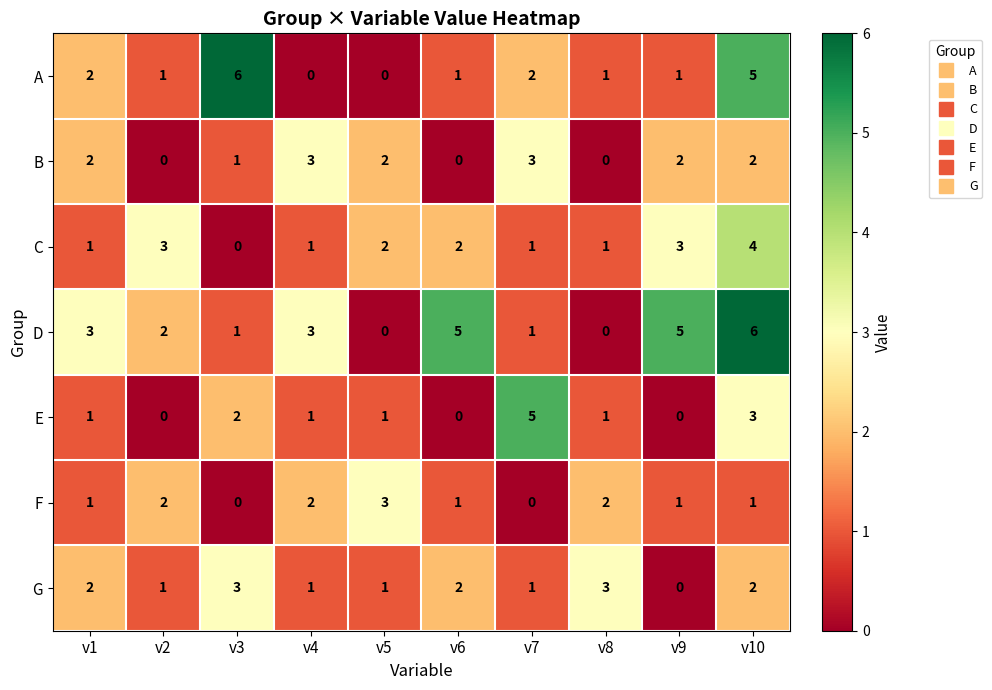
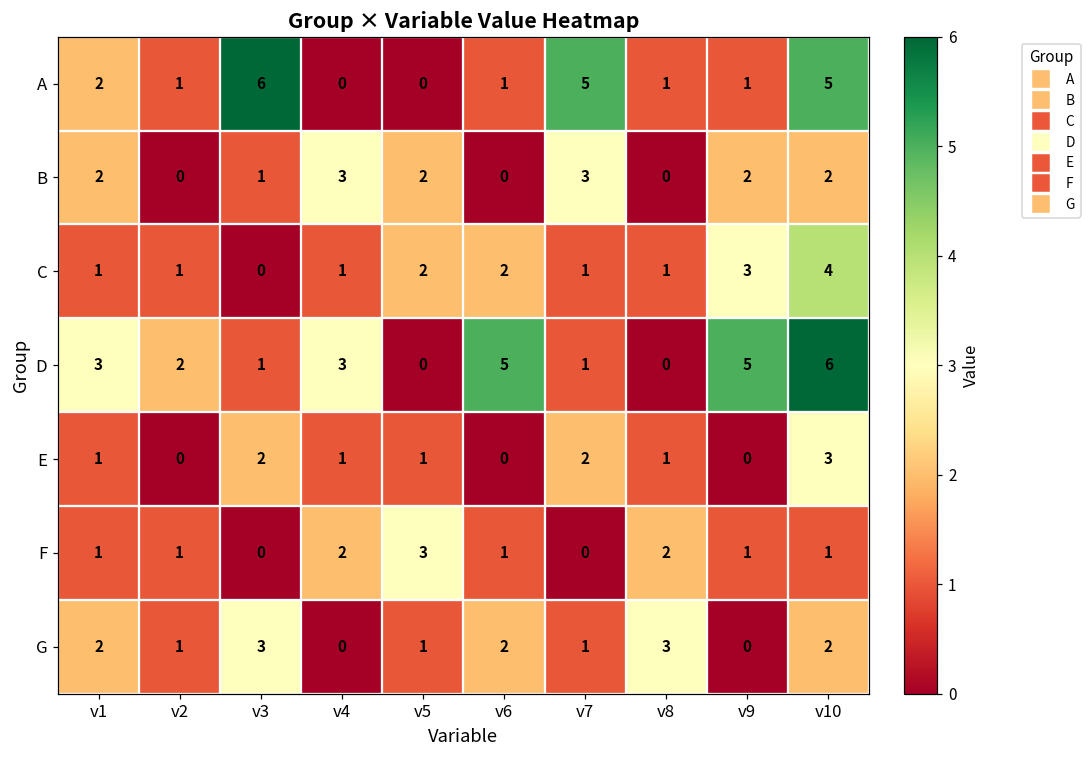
  {
    "A": {
      "v1": 2,
      "v2": 1,
      "v3": 6,
      "v4": 0,
      "v5": 0,
      "v6": 1,
-     "v7": 2,
+     "v7": 5,
      "v8": 1,
      "v9": 1,
      "v10": 5
    },
    "B": {
      "v1": 2,
      "v2": 0,
      "v3": 1,
      "v4": 3,
      "v5": 2,
      "v6": 0,
      "v7": 3,
      "v8": 0,
      "v9": 2,
      "v10": 2
    },
    "C": {
      "v1": 1,
-     "v2": 3,
+     "v2": 1,
      "v3": 0,
      "v4": 1,
      "v5": 2,
      "v6": 2,
      "v7": 1,
      "v8": 1,
      "v9": 3,
      "v10": 4
    },
    "D": {
      "v1": 3,
      "v2": 2,
      "v3": 1,
      "v4": 3,
      "v5": 0,
      "v6": 5,
      "v7": 1,
      "v8": 0,
      "v9": 5,
      "v10": 6
    },
    "E": {
      "v1": 1,
      "v2": 0,
      "v3": 2,
      "v4": 1,
      "v5": 1,
      "v6": 0,
-     "v7": 5,
+     "v7": 2,
      "v8": 1,
      "v9": 0,
      "v10": 3
    },
    "F": {
      "v1": 1,
-     "v2": 2,
+     "v2": 1,
      "v3": 0,
      "v4": 2,
      "v5": 3,
      "v6": 1,
      "v7": 0,
      "v8": 2,
      "v9": 1,
      "v10": 1
    },
    "G": {
      "v1": 2,
      "v2": 1,
      "v3": 3,
-     "v4": 1,
+     "v4": 0,
      "v5": 1,
      "v6": 2,
      "v7": 1,
      "v8": 3,
      "v9": 0,
      "v10": 2
    }
  }
